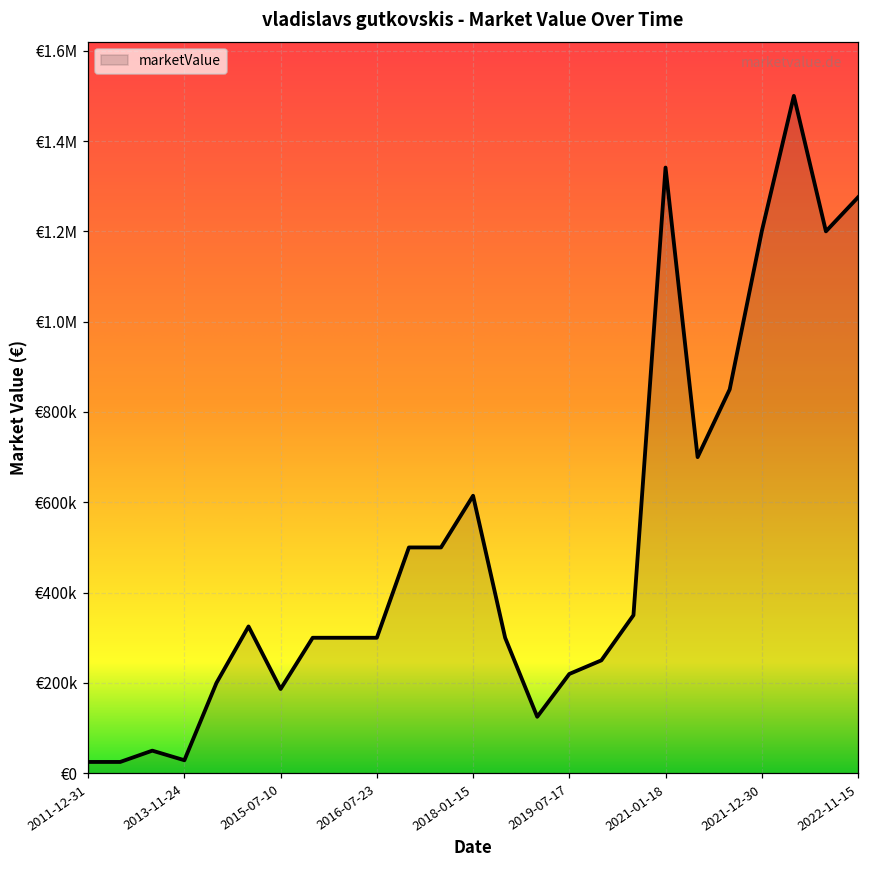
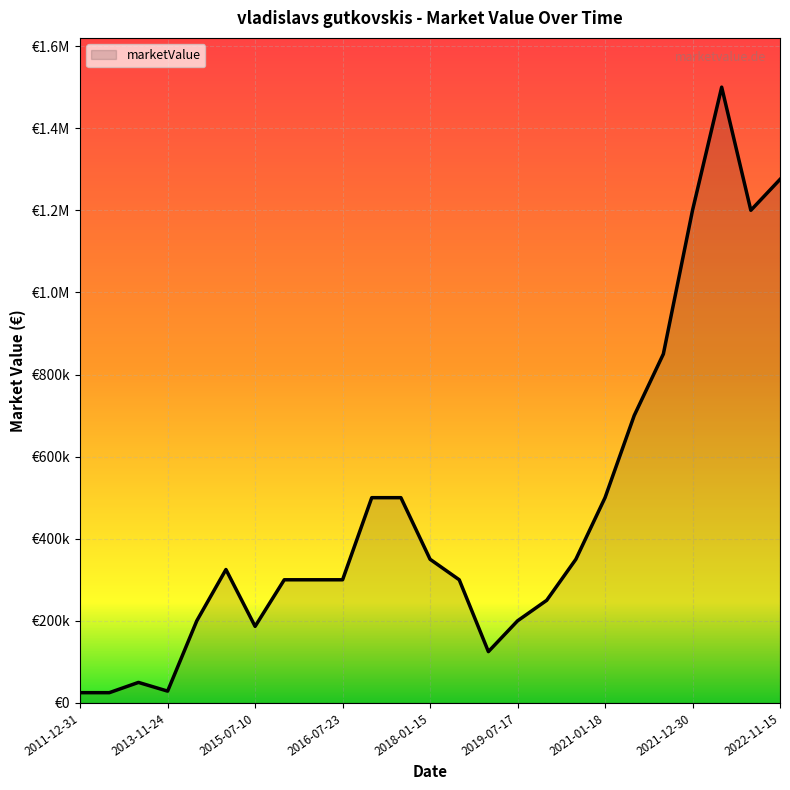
  {
    "2011-12-31": "€30000",
    "2013-11-24": "€30000",
    "2015-07-10": "€190000",
    "2016-07-23": "€300000",
-   "2018-01-15": "€610000",
-   "2019-07-17": "€220000",
-   "2021-01-18": "€1340000",
+   "2018-01-15": "€350000",
+   "2019-07-17": "€200000",
+   "2021-01-18": "€500000",
    "2021-12-30": "€1200000",
    "2022-11-15": "€1280000"
  }
